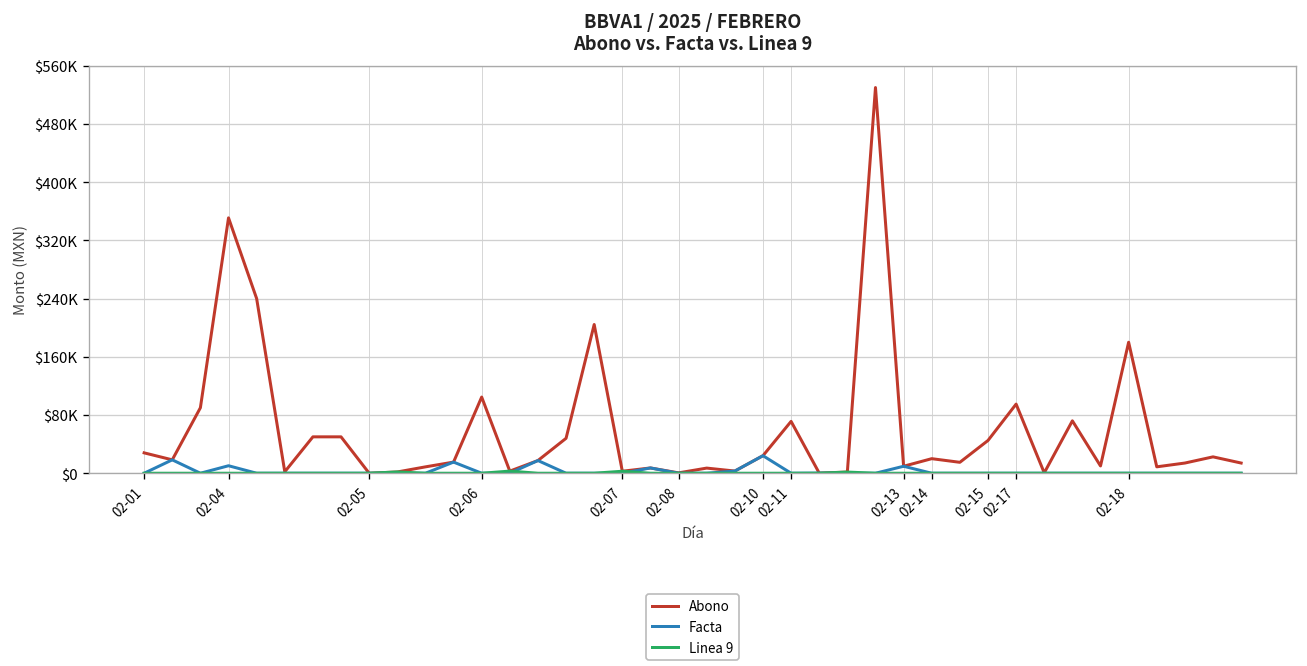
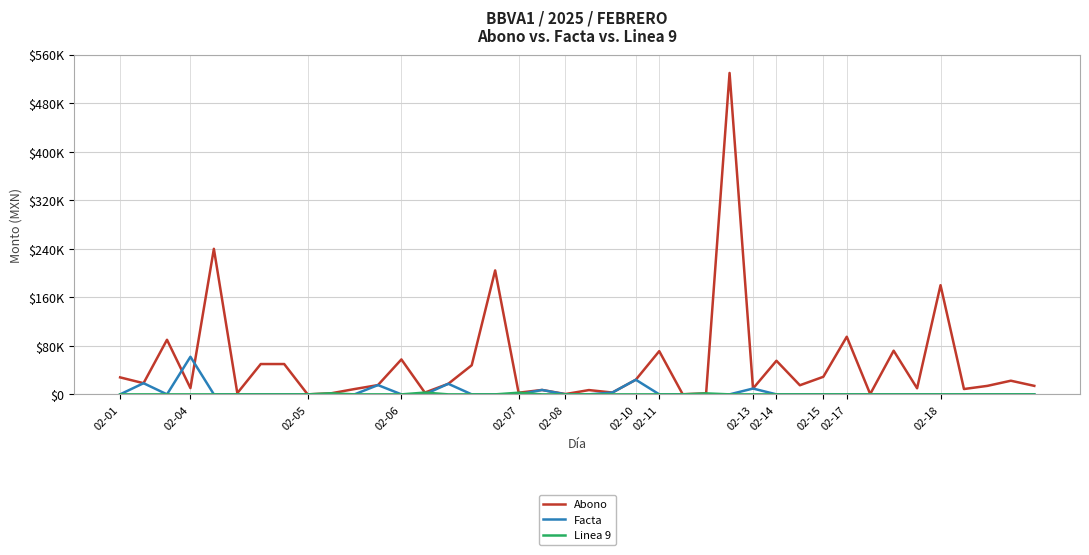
  {
    "Abono": {
      "02-01": "$30000",
-     "02-04": "$350000",
-     "02-06": "$100000",
+     "02-04": "$10000",
+     "02-06": "$60000",
      "02-11": "$70000",
-     "02-14": "$20000",
-     "02-15": "$50000",
+     "02-14": "$60000",
+     "02-15": "$30000",
      "02-17": "$100000",
      "02-18": "$180000"
    },
    "Facta": {
-     "02-04": "$10000"
+     "02-04": "$60000"
    },
    "Linea 9": {
      "02-04": "$0",
      "02-10": "$0",
      "02-13": "$0"
    }
  }
